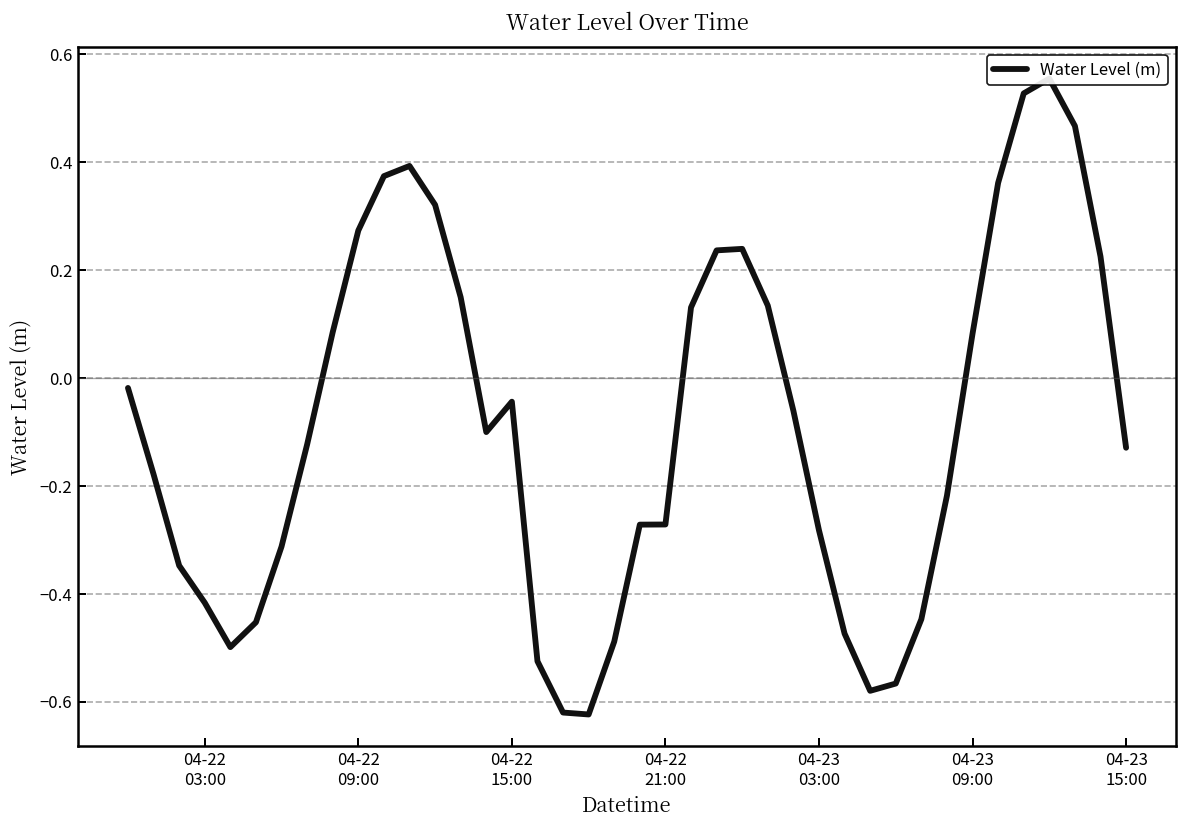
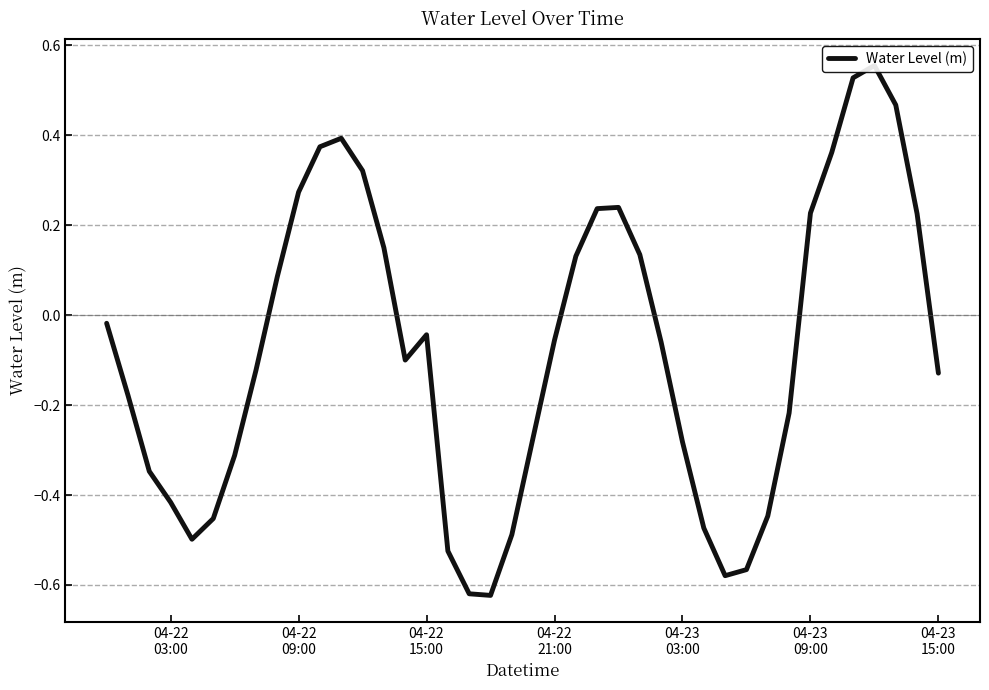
  {
    "04-22 03:00": -0.42,
    "04-22 09:00": 0.27,
    "04-22 15:00": -0.04,
-   "04-22 21:00": -0.27,
+   "04-22 21:00": -0.06,
    "04-23 03:00": -0.28,
-   "04-23 09:00": 0.08,
+   "04-23 09:00": 0.23,
    "04-23 15:00": -0.13
  }
